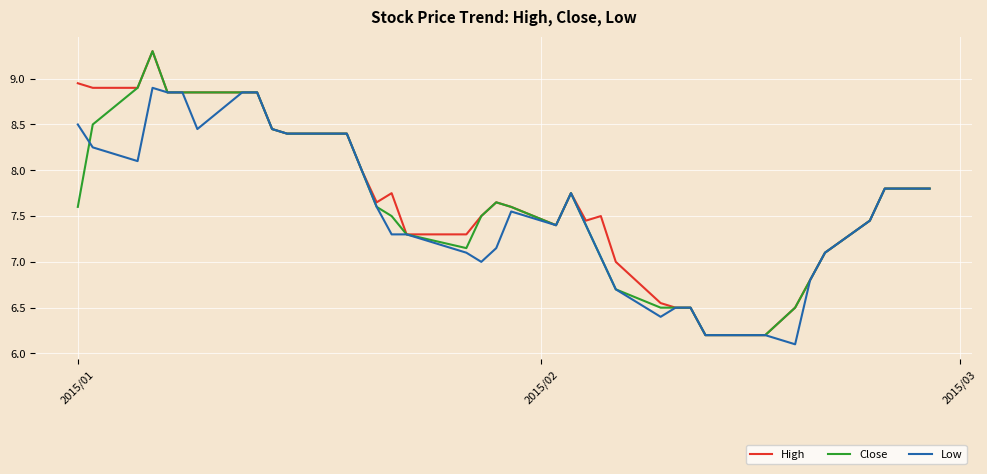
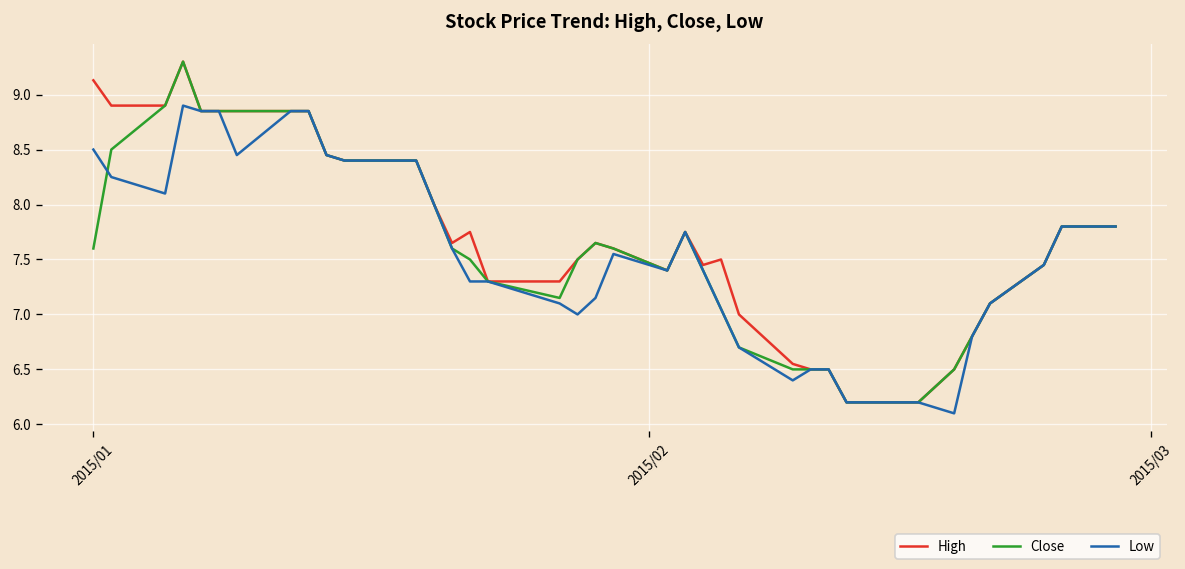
  {
    "High": {
-     "2015/01": 9.0
+     "2015/01": 9.1
    },
    "Close": {
      "2015/01": 7.6
    },
    "Low": {
      "2015/01": 8.5
    }
  }
